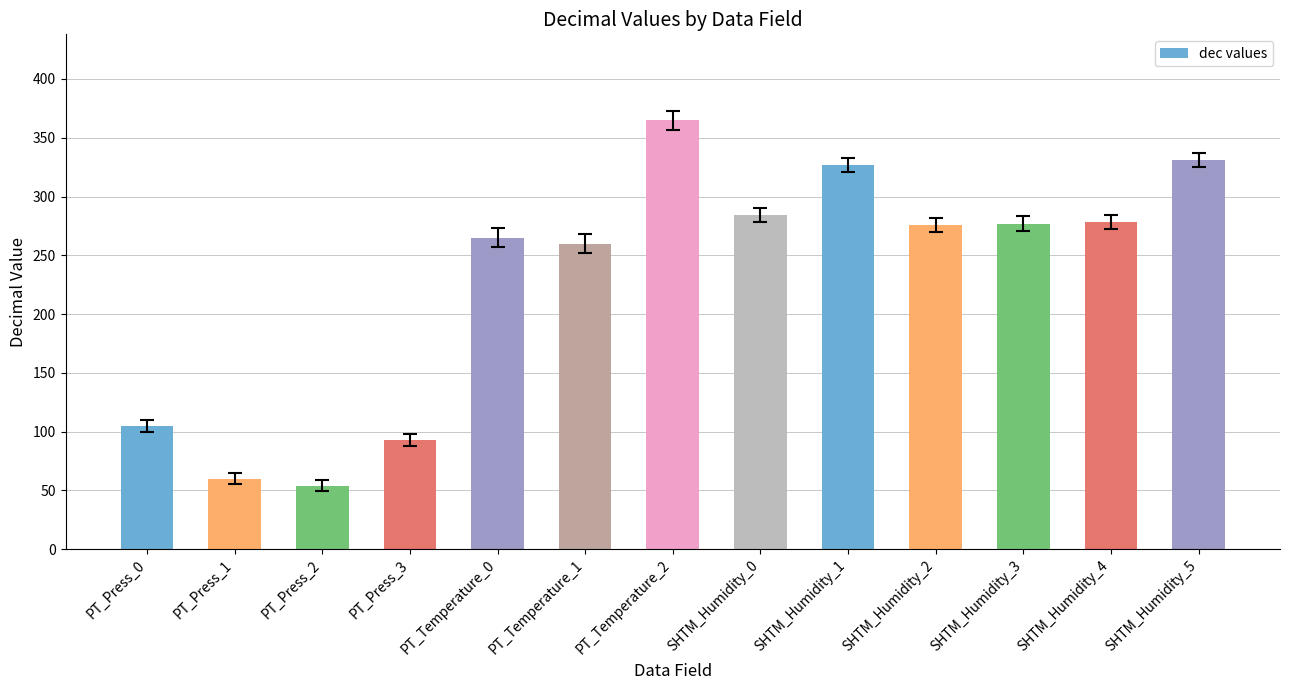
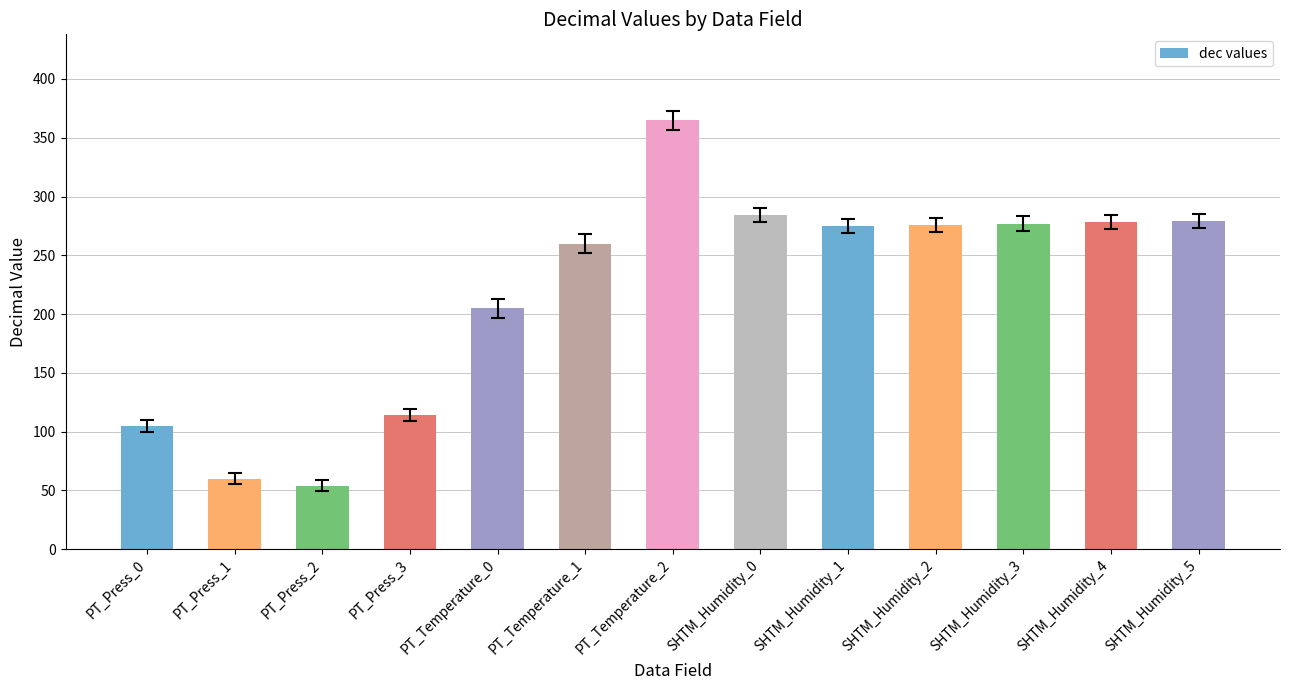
  {
    "dec values": {
      "PT_Press_0": 105,
      "PT_Press_1": 60,
      "PT_Press_2": 54,
-     "PT_Press_3": 93,
-     "PT_Temperature_0": 265,
+     "PT_Press_3": 114,
+     "PT_Temperature_0": 205,
      "PT_Temperature_1": 260,
      "PT_Temperature_2": 365,
      "SHTM_Humidity_0": 284,
-     "SHTM_Humidity_1": 327,
+     "SHTM_Humidity_1": 275,
      "SHTM_Humidity_2": 276,
      "SHTM_Humidity_3": 277,
      "SHTM_Humidity_4": 278,
-     "SHTM_Humidity_5": 331
+     "SHTM_Humidity_5": 279
    }
  }
